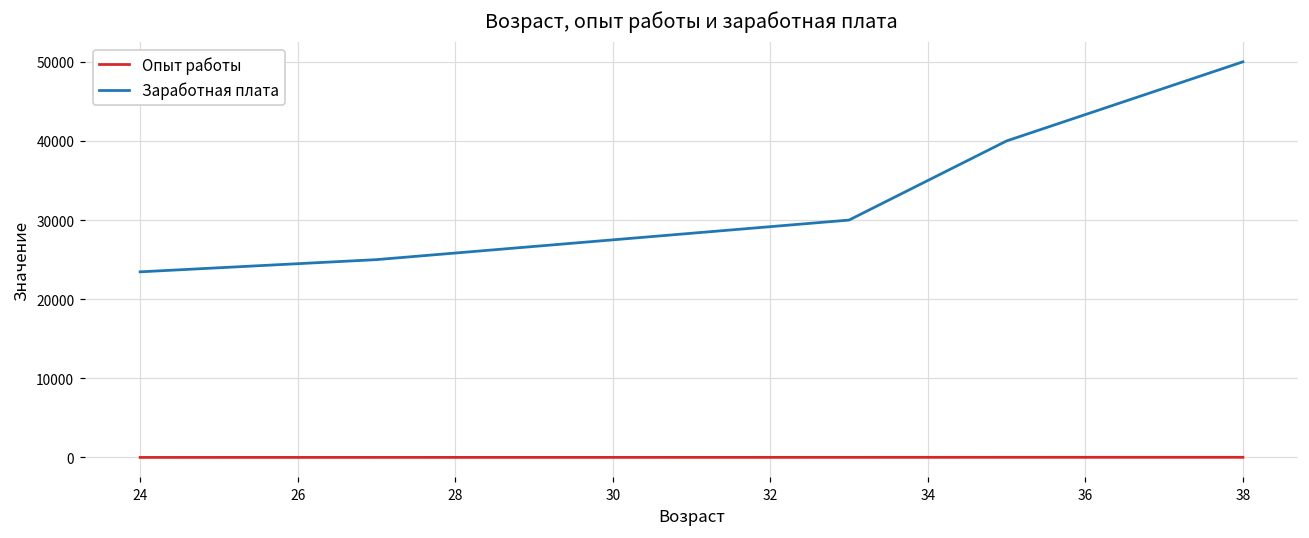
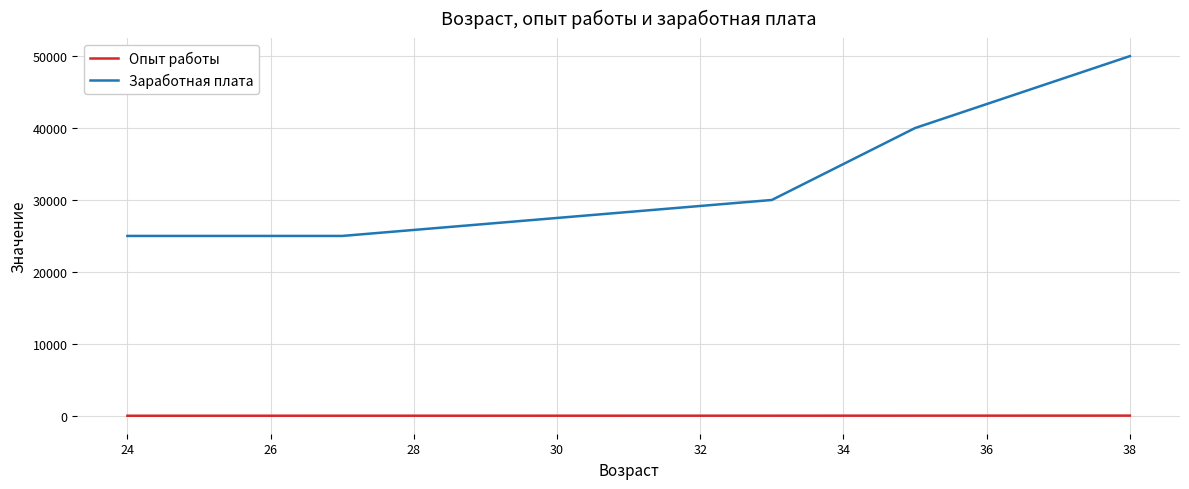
  {
    "Опыт работы": {
      "24": 0,
      "38": 0
    },
    "Заработная плата": {
-     "24": 23000,
+     "24": 25000,
      "38": 50000
    }
  }
